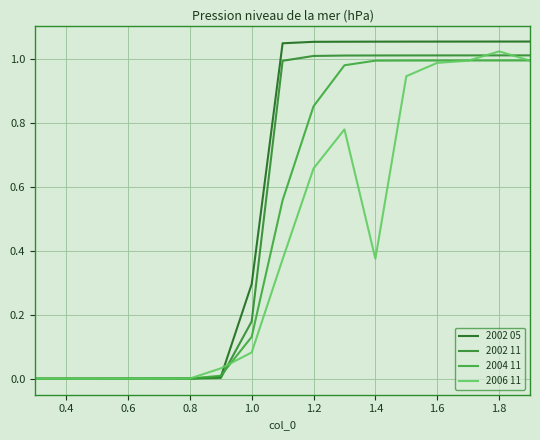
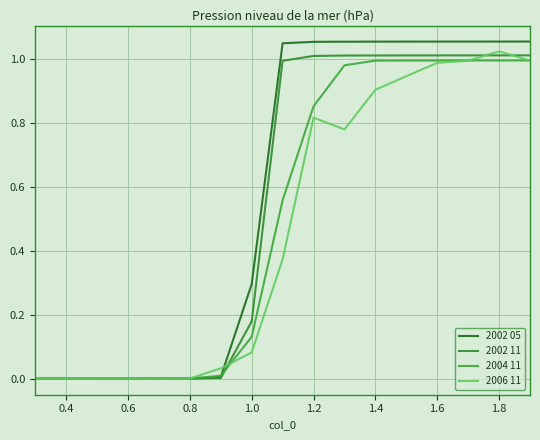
  {
    "2006 11": {
      "1.0": 0.08,
-     "1.2": 0.66,
-     "1.4": 0.38,
+     "1.2": 0.82,
+     "1.4": 0.90,
      "1.8": 1.02
    }
  }
